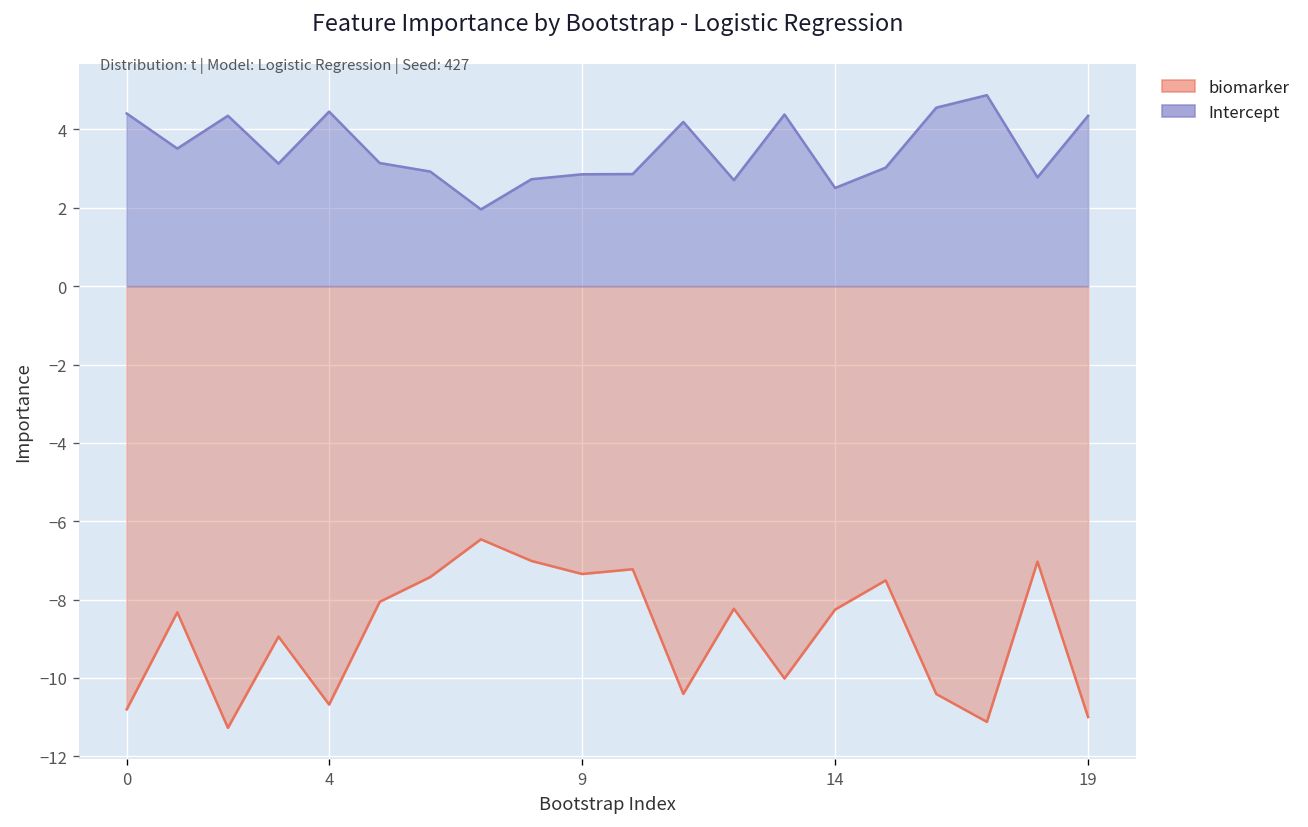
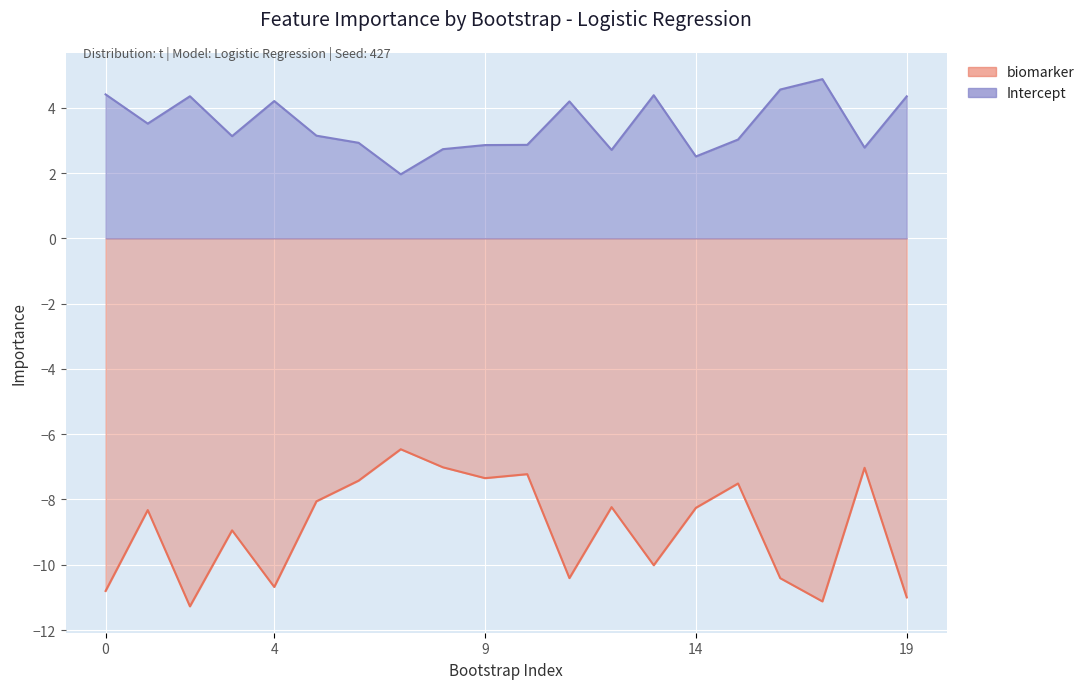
  {
    "Intercept": {
      "0": 4.4,
-     "4": 4.5,
+     "4": 4.2,
      "9": 2.9,
      "14": 2.5,
      "19": 4.3
    }
  }
